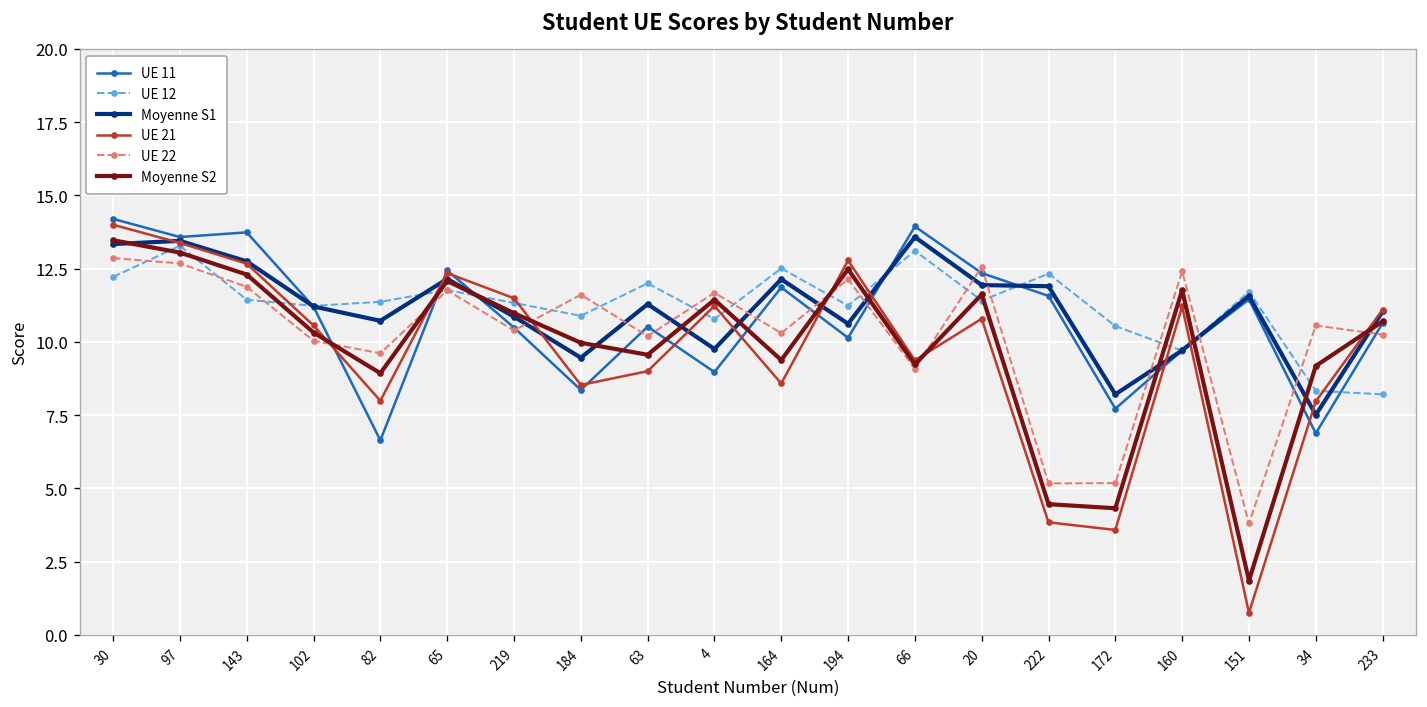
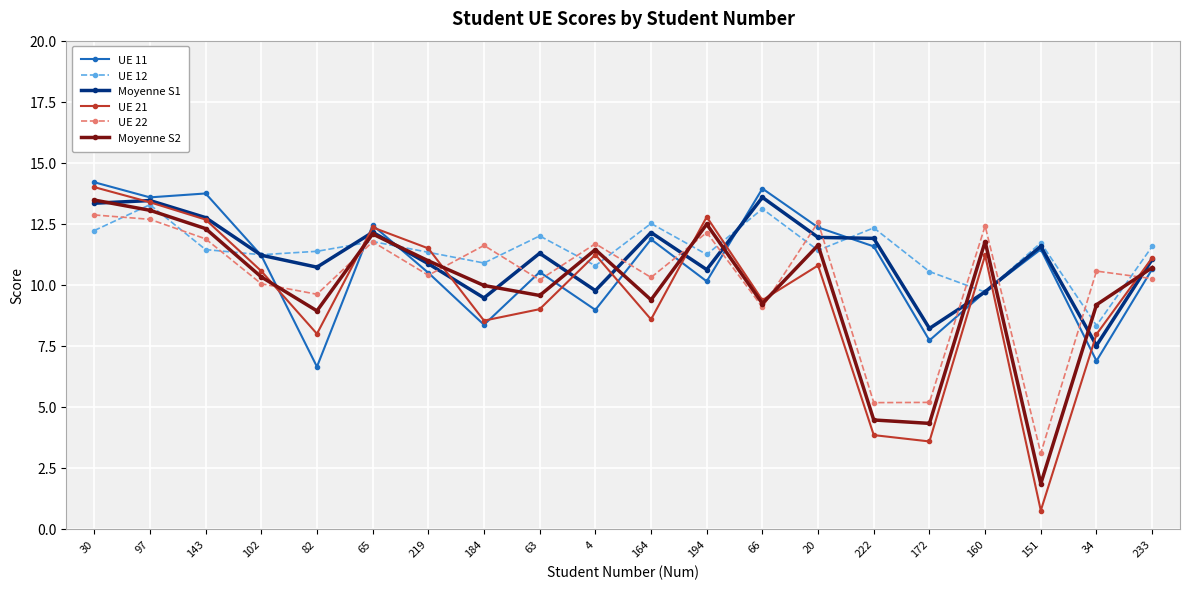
  {
    "UE 11": {
      "30": 14.2,
      "97": 13.6,
      "143": 13.7,
      "82": 6.6,
      "184": 8.4,
      "63": 10.5,
      "4": 9.0,
      "164": 11.9,
      "194": 10.1,
      "66": 13.9,
      "20": 12.4,
      "222": 11.6,
      "172": 7.7,
      "151": 11.5,
      "34": 6.9
    },
    "UE 12": {
      "30": 12.2,
      "143": 11.4,
      "82": 11.4,
      "219": 11.3,
      "184": 10.9,
      "63": 12.0,
      "4": 10.8,
      "164": 12.5,
      "194": 11.2,
      "66": 13.1,
      "20": 11.4,
      "222": 12.3,
      "172": 10.5,
      "151": 11.7,
      "34": 8.3,
-     "233": 8.2
+     "233": 11.6
    },
    "Moyenne S1": {
      "30": 13.3,
      "82": 10.7,
      "219": 10.9,
      "184": 9.5,
      "63": 11.3,
      "4": 9.8,
      "164": 12.1,
      "194": 10.6,
      "66": 13.6,
      "20": 11.9,
      "222": 11.9,
      "172": 8.2,
      "151": 11.6,
      "34": 7.5
    },
    "UE 21": {
      "30": 14.0,
      "102": 10.6,
      "82": 8.0,
      "219": 11.5,
      "184": 8.5,
      "63": 9.0,
      "4": 11.2,
      "164": 8.6,
      "194": 12.8,
      "66": 9.4,
      "20": 10.8,
      "222": 3.8,
      "172": 3.6,
      "160": 11.2,
      "151": 0.8,
      "34": 8.0
    },
    "UE 22": {
      "30": 12.9,
      "97": 12.7,
      "143": 11.9,
      "102": 10.0,
      "82": 9.6,
      "184": 11.6,
      "63": 10.2,
      "4": 11.7,
      "164": 10.3,
      "194": 12.1,
      "66": 9.1,
      "20": 12.6,
      "222": 5.2,
      "172": 5.2,
      "160": 12.4,
-     "151": 3.8,
+     "151": 3.1,
      "34": 10.6,
      "233": 10.3
    },
    "Moyenne S2": {
      "30": 13.5,
      "97": 13.1,
      "143": 12.3,
      "102": 10.3,
      "82": 8.9,
      "219": 11.0,
      "184": 10.0,
      "63": 9.6,
      "4": 11.4,
      "164": 9.4,
      "194": 12.5,
      "66": 9.2,
      "20": 11.6,
      "222": 4.5,
      "172": 4.3,
      "160": 11.8,
      "151": 1.9,
      "34": 9.2
    }
  }
